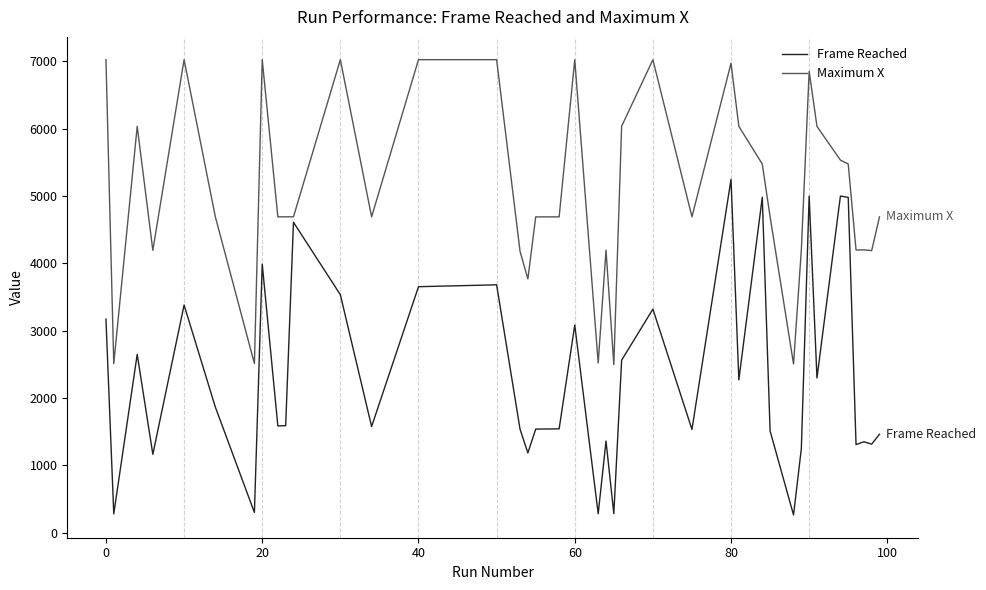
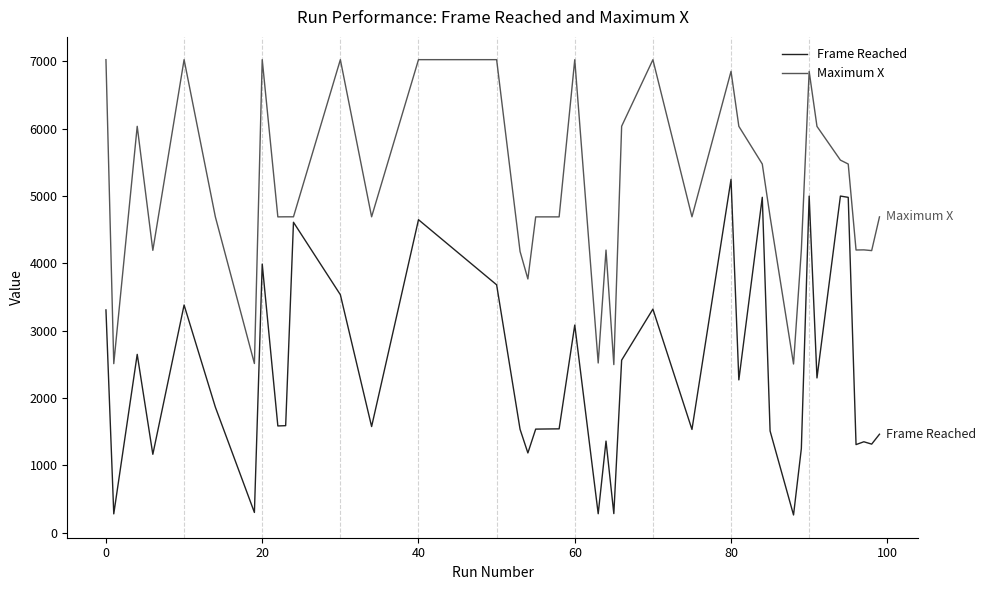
  {
    "Frame Reached": {
-     "0": 3200,
+     "0": 3300,
      "20": 4000,
-     "40": 3700,
+     "40": 4600,
      "60": 3100,
      "80": 5200
    },
    "Maximum X": {
      "0": 7000,
      "20": 7000,
      "40": 7000,
      "60": 7000,
-     "80": 7000
+     "80": 6900
    }
  }
